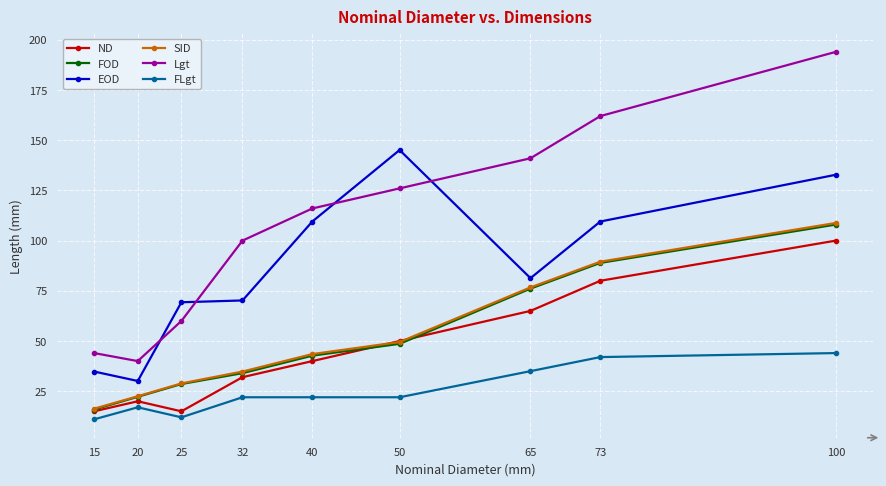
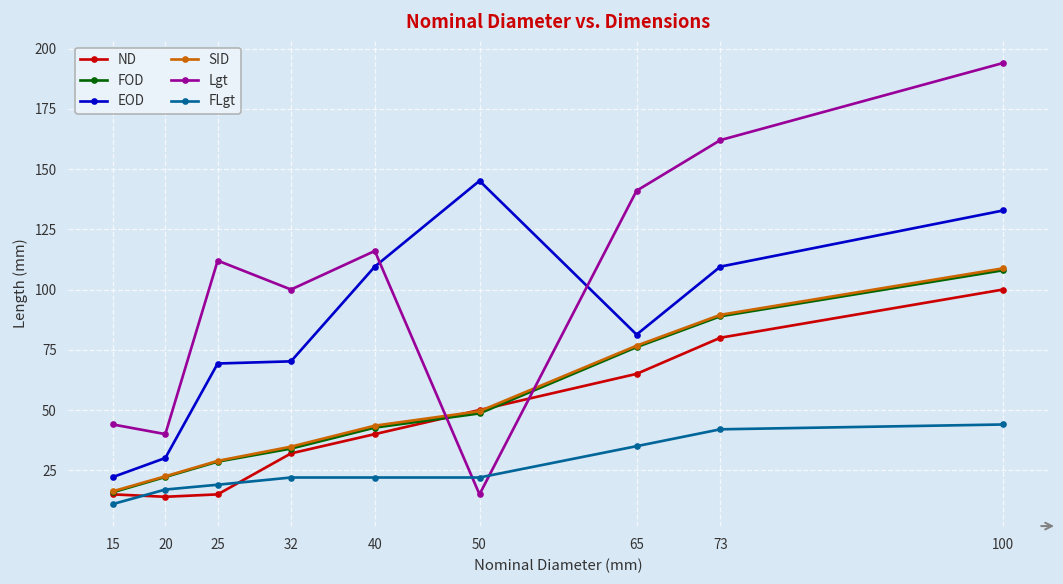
  {
    "ND": {
-     "20": 20,
+     "20": 14,
      "25": 15,
      "32": 32,
      "40": 40,
      "65": 65,
      "73": 80,
      "100": 100
    },
    "EOD": {
-     "15": 35,
+     "15": 22,
      "20": 30,
      "25": 69,
      "32": 70,
      "40": 110,
      "50": 145,
      "65": 81,
      "73": 110,
      "100": 133
    },
    "Lgt": {
      "15": 44,
      "20": 40,
-     "25": 60,
+     "25": 112,
      "32": 100,
      "40": 116,
-     "50": 126,
+     "50": 15,
      "65": 141,
      "73": 162,
      "100": 194
    },
    "FLgt": {
      "15": 11,
      "20": 17,
-     "25": 12,
+     "25": 19,
      "32": 22,
      "40": 22,
      "50": 22,
      "65": 35,
      "73": 42,
      "100": 44
    }
  }
